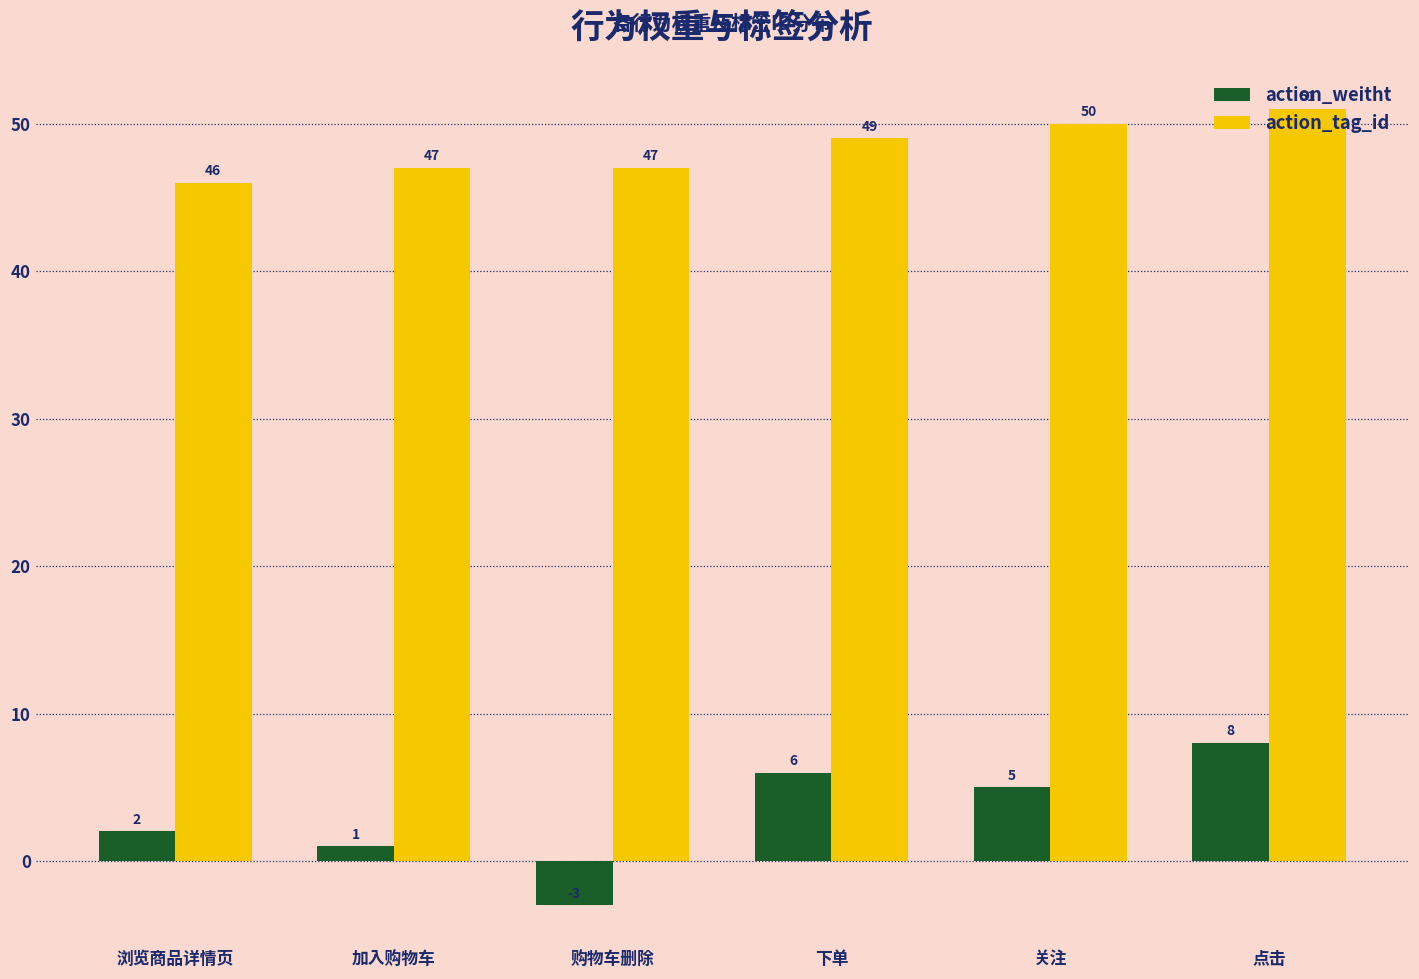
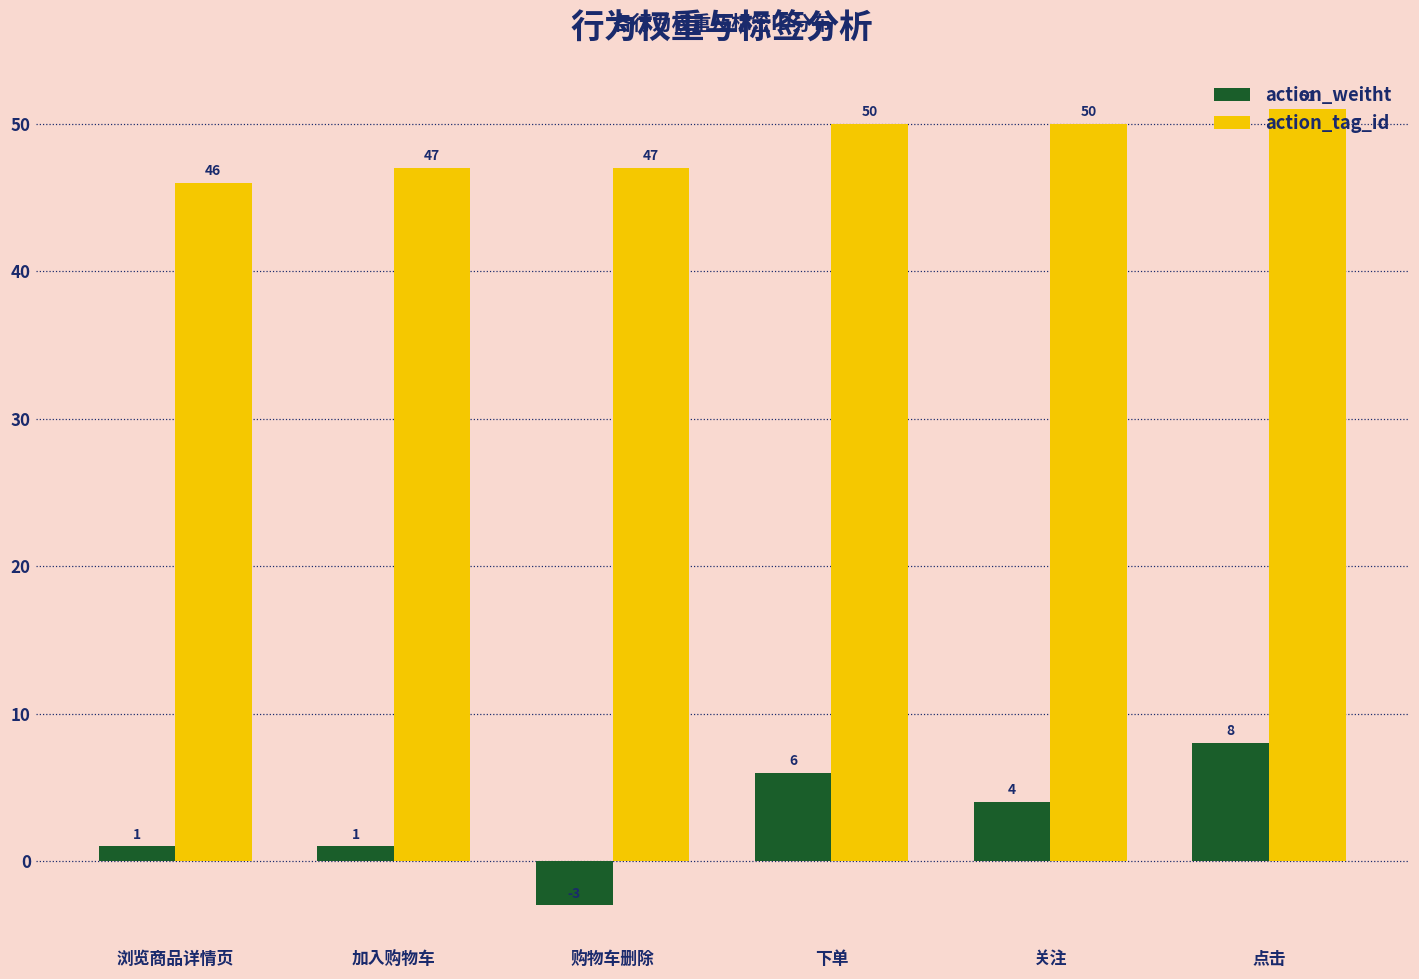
  {
    "action_weitht": {
-     "浏览商品详情页": 2,
+     "浏览商品详情页": 1,
      "加入购物车": 1,
      "购物车删除": -3,
      "下单": 6,
-     "关注": 5,
+     "关注": 4,
      "点击": 8
    },
    "action_tag_id": {
      "浏览商品详情页": 46,
      "加入购物车": 47,
      "购物车删除": 47,
-     "下单": 49,
+     "下单": 50,
      "关注": 50,
      "点击": 51
    }
  }
